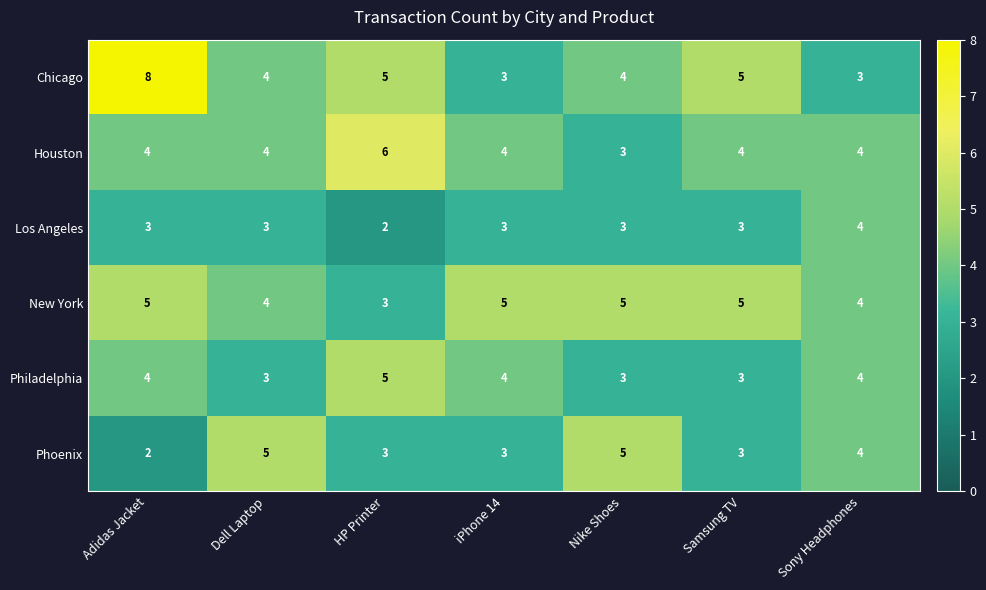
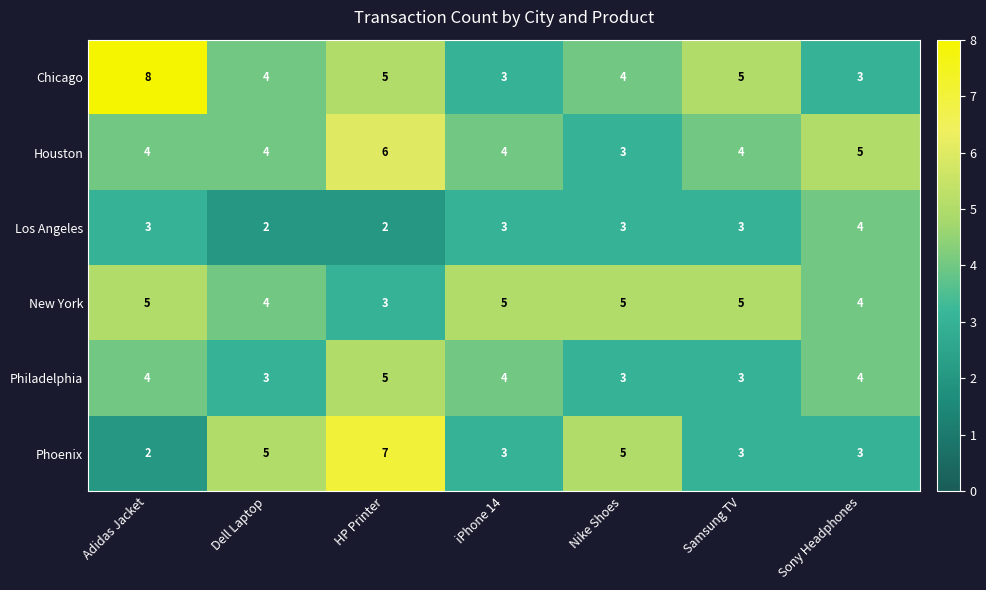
  {
    "Chicago": {
      "Adidas Jacket": 8,
      "Dell Laptop": 4,
      "HP Printer": 5,
      "iPhone 14": 3,
      "Nike Shoes": 4,
      "Samsung TV": 5,
      "Sony Headphones": 3
    },
    "Houston": {
      "Adidas Jacket": 4,
      "Dell Laptop": 4,
      "HP Printer": 6,
      "iPhone 14": 4,
      "Nike Shoes": 3,
      "Samsung TV": 4,
-     "Sony Headphones": 4
+     "Sony Headphones": 5
    },
    "Los Angeles": {
      "Adidas Jacket": 3,
-     "Dell Laptop": 3,
+     "Dell Laptop": 2,
      "HP Printer": 2,
      "iPhone 14": 3,
      "Nike Shoes": 3,
      "Samsung TV": 3,
      "Sony Headphones": 4
    },
    "New York": {
      "Adidas Jacket": 5,
      "Dell Laptop": 4,
      "HP Printer": 3,
      "iPhone 14": 5,
      "Nike Shoes": 5,
      "Samsung TV": 5,
      "Sony Headphones": 4
    },
    "Philadelphia": {
      "Adidas Jacket": 4,
      "Dell Laptop": 3,
      "HP Printer": 5,
      "iPhone 14": 4,
      "Nike Shoes": 3,
      "Samsung TV": 3,
      "Sony Headphones": 4
    },
    "Phoenix": {
      "Adidas Jacket": 2,
      "Dell Laptop": 5,
-     "HP Printer": 3,
+     "HP Printer": 7,
      "iPhone 14": 3,
      "Nike Shoes": 5,
      "Samsung TV": 3,
-     "Sony Headphones": 4
+     "Sony Headphones": 3
    }
  }
